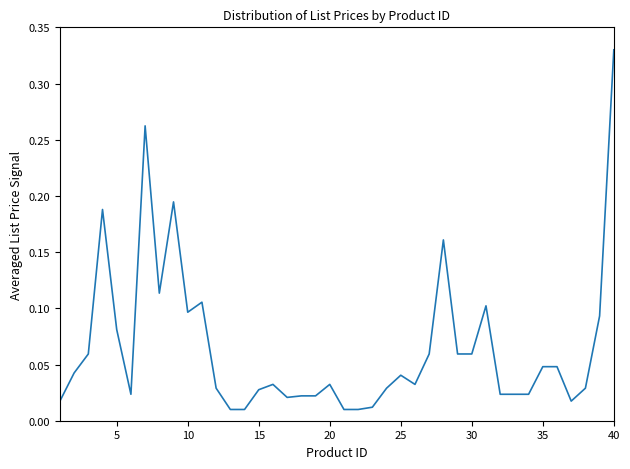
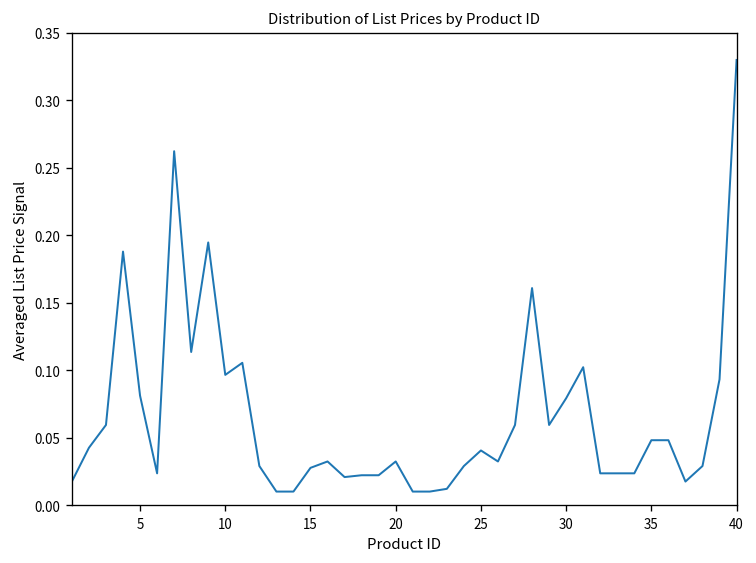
  {
    "5": 0.081,
    "10": 0.097,
    "15": 0.028,
    "20": 0.032,
    "25": 0.040,
-   "30": 0.059,
+   "30": 0.079,
    "35": 0.048,
    "40": 0.330
  }
